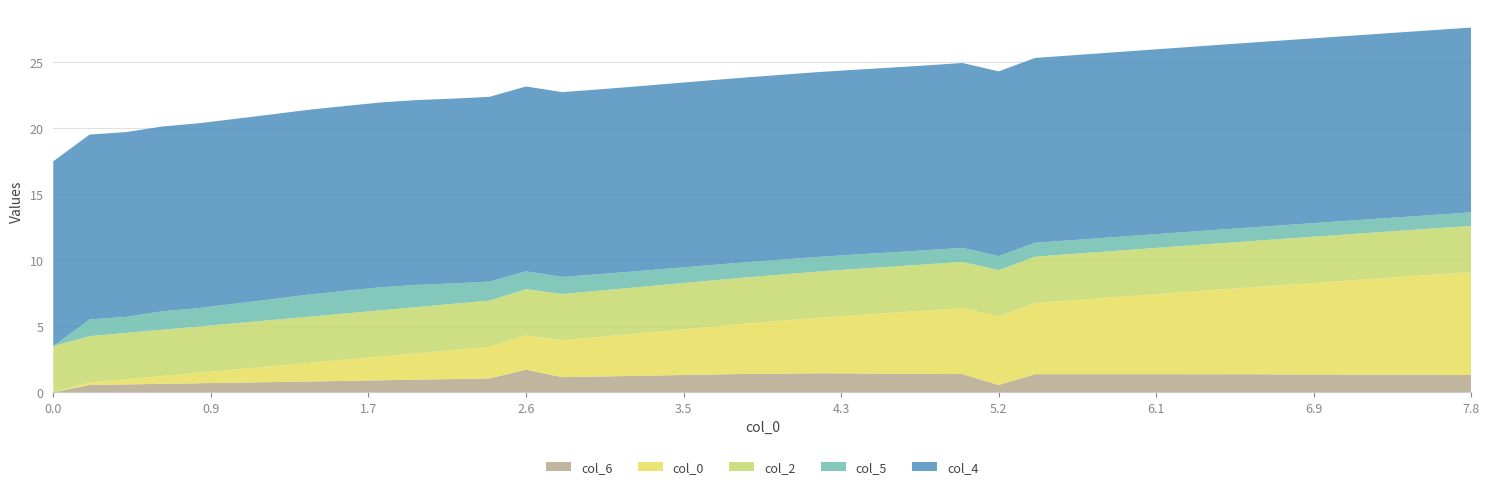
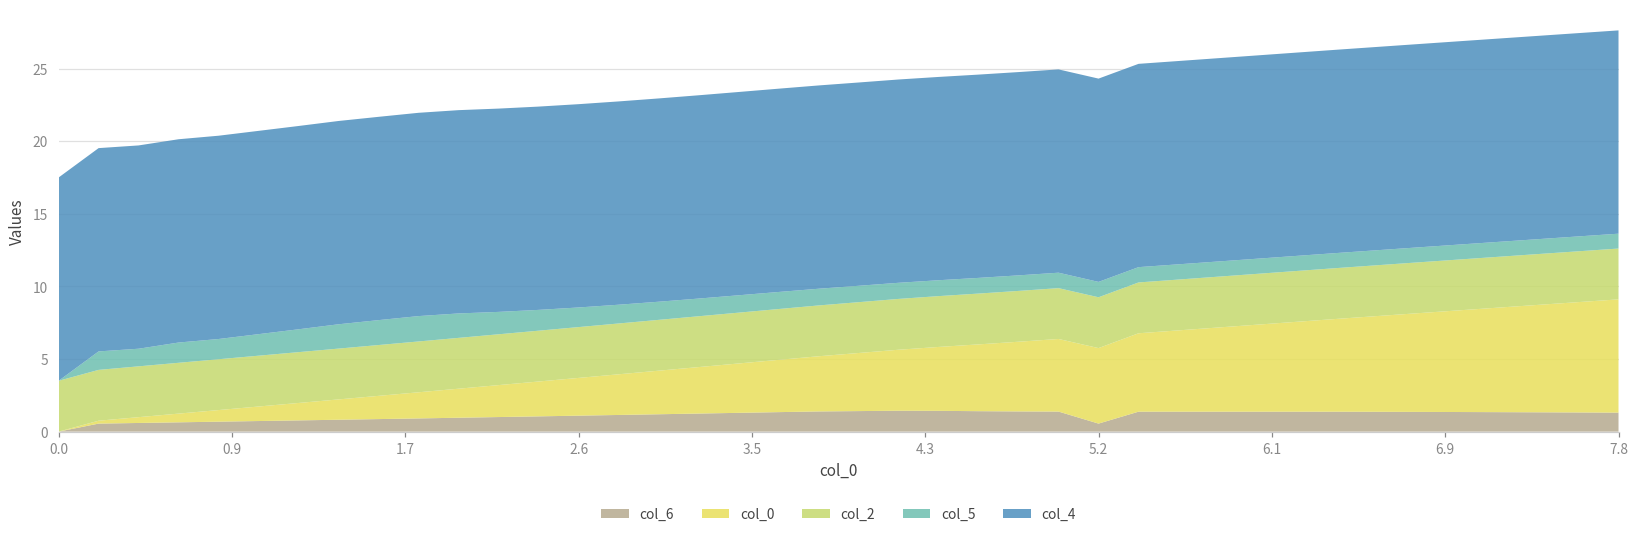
  {
    "col_6": {
-     "2.6": 1.7,
+     "2.6": 1.1,
      "5.2": 0.6,
      "7.8": 1.3
    }
  }
